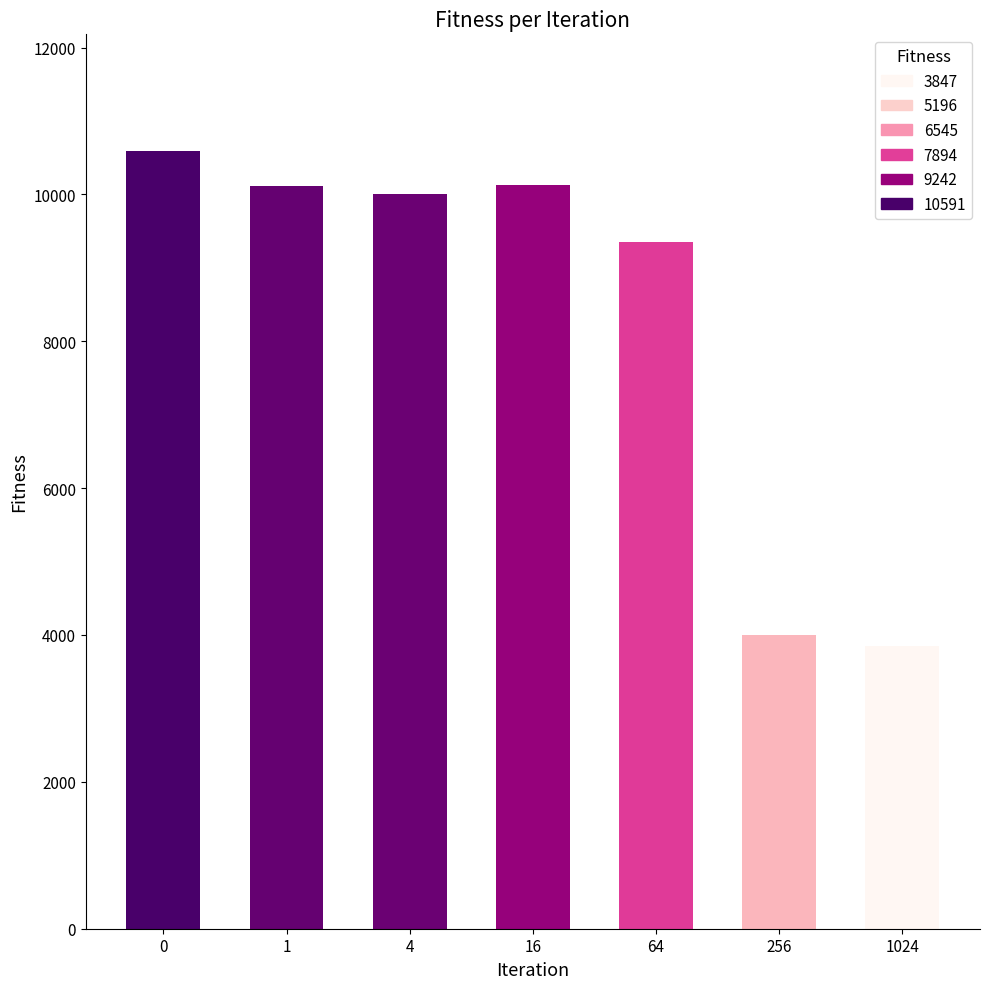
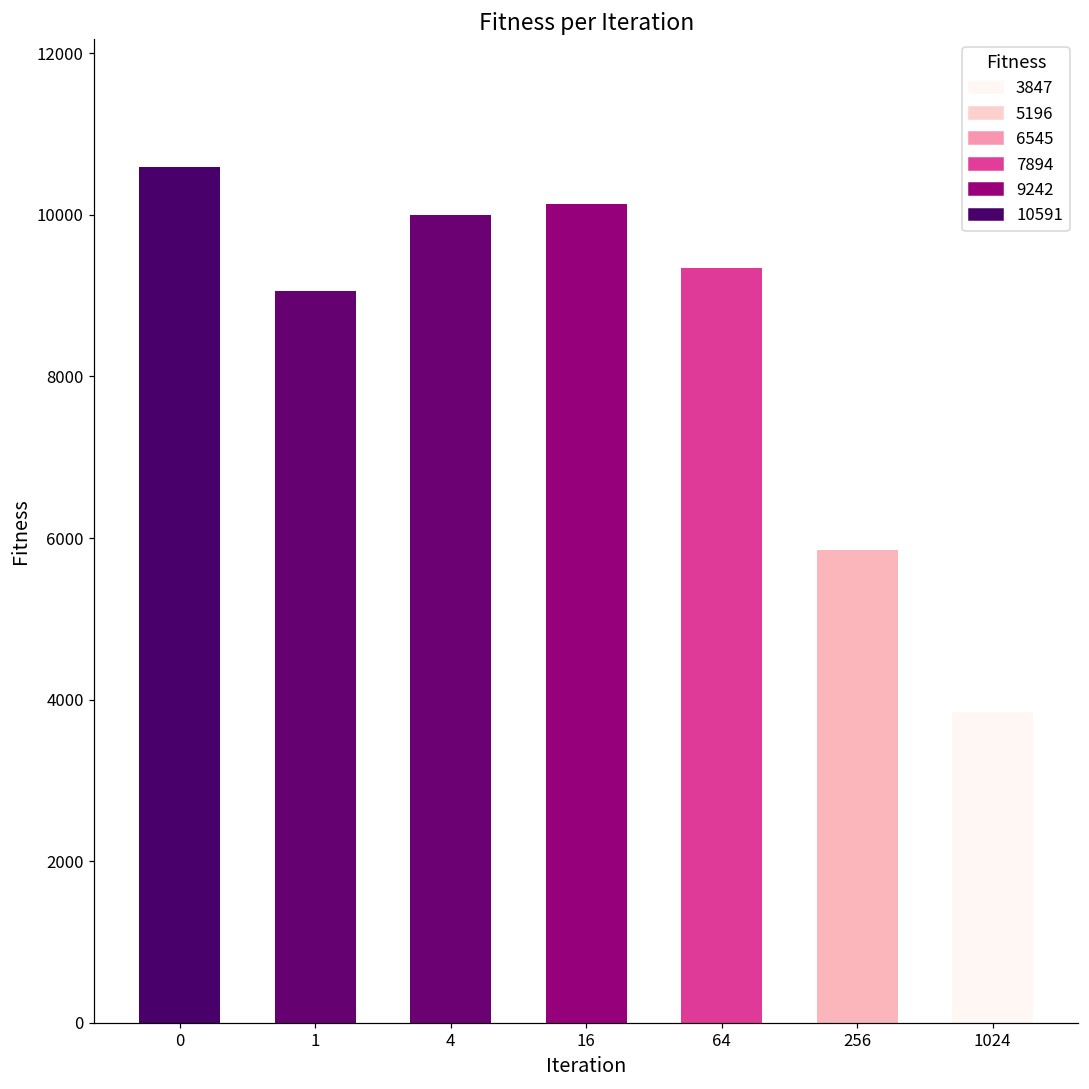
  {
    "0": 10600,
-   "1": 10100,
+   "1": 9100,
    "4": 10000,
    "16": 10100,
    "64": 9300,
-   "256": 4000,
+   "256": 5900,
    "1024": 3800
  }
